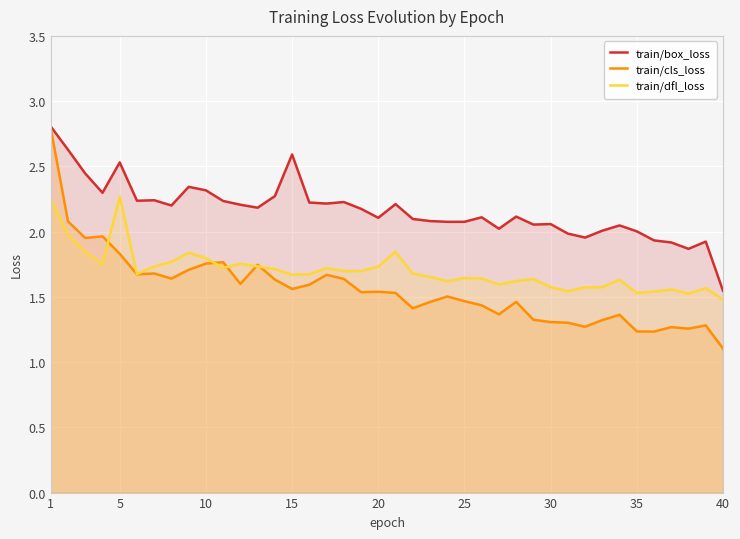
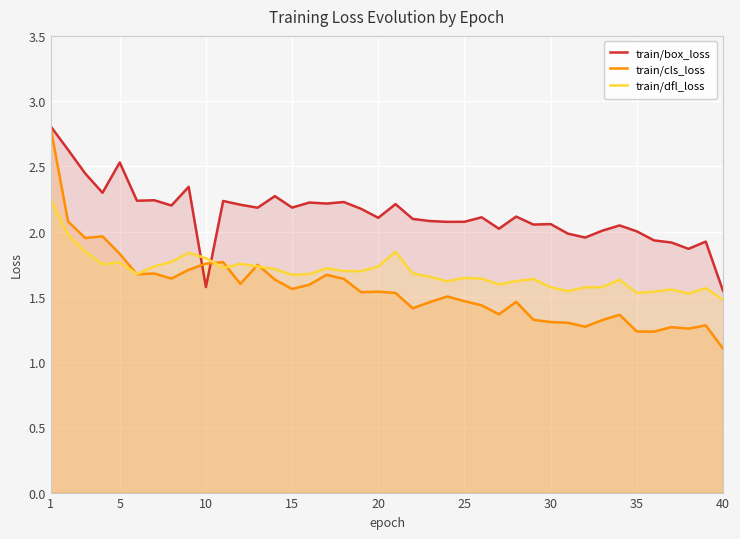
  {
    "train/box_loss": {
      "5": 2.53,
-     "10": 2.32,
-     "15": 2.59,
+     "10": 1.57,
+     "15": 2.18,
      "20": 2.11,
      "25": 2.08,
      "30": 2.06,
      "35": 2.00,
      "40": 1.55
    },
    "train/cls_loss": {
      "5": 1.83,
      "10": 1.75,
      "15": 1.56,
      "20": 1.54,
      "25": 1.47,
      "30": 1.31,
      "35": 1.23,
      "40": 1.10
    },
    "train/dfl_loss": {
      "1": 2.25,
-     "5": 2.27,
+     "5": 1.76,
      "10": 1.80,
      "15": 1.67,
      "20": 1.73,
      "25": 1.64,
      "30": 1.57,
      "35": 1.53,
      "40": 1.48
    }
  }
